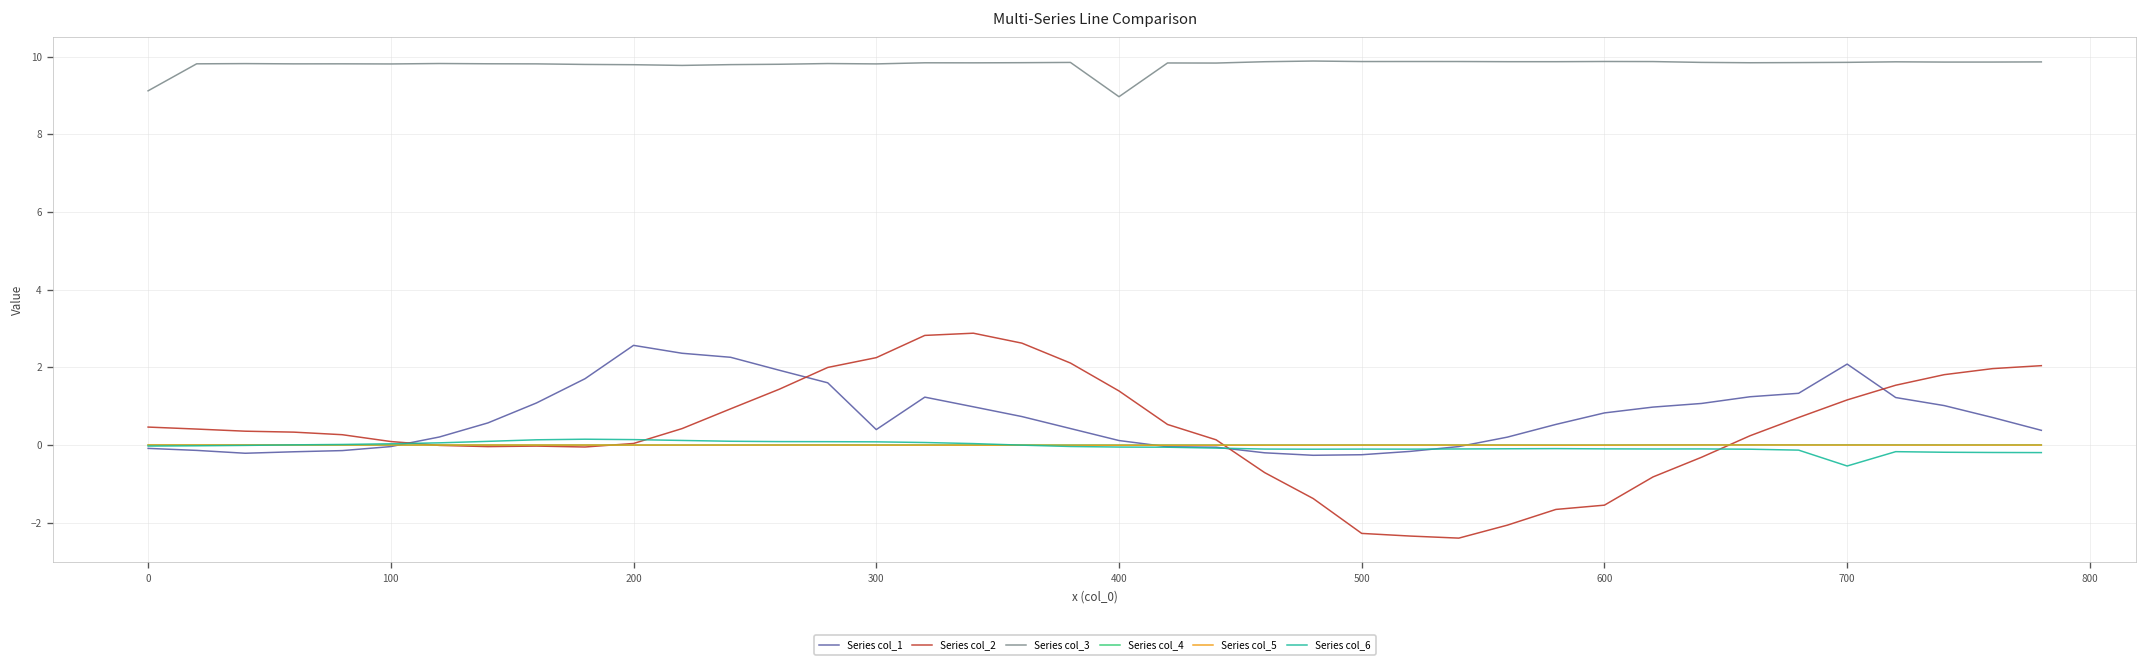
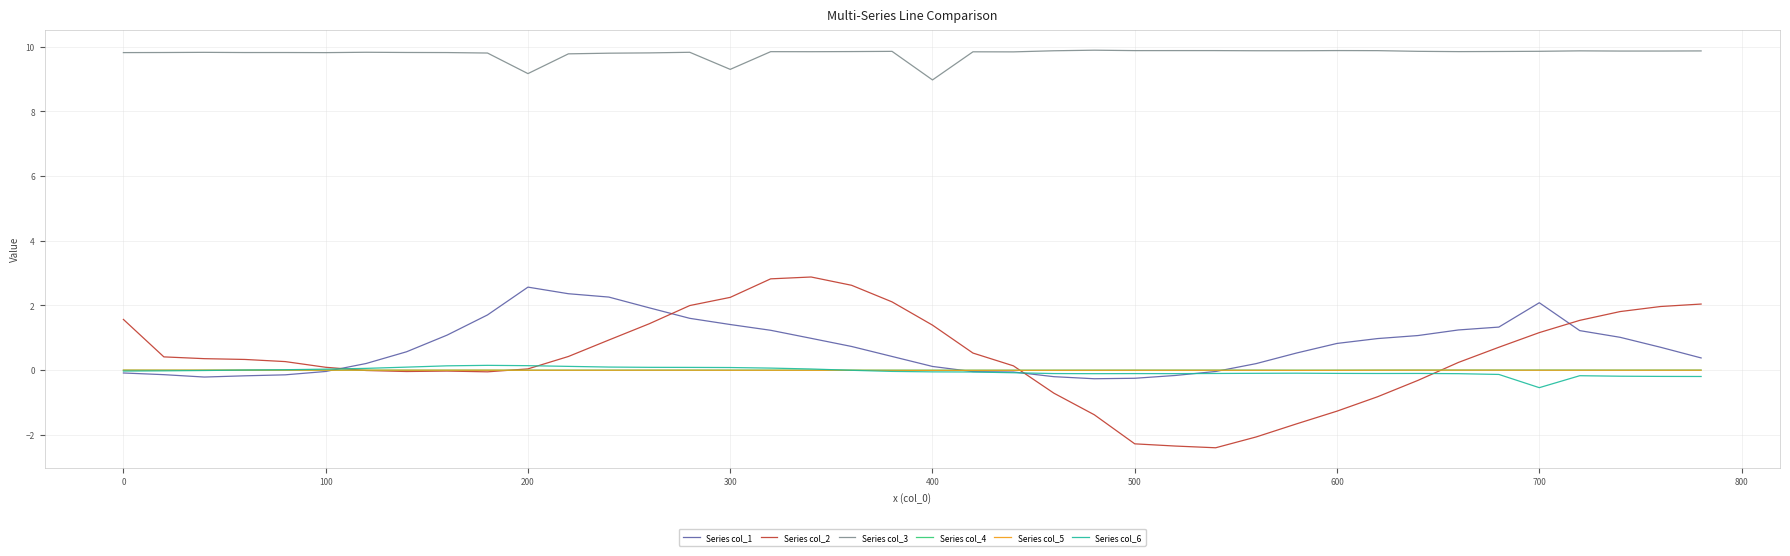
  {
    "Series col_1": {
      "200": 2.6,
-     "300": 0.4,
+     "300": 1.4,
      "400": 0.1,
      "500": -0.3,
      "600": 0.8,
      "700": 2.1
    },
    "Series col_2": {
-     "0": 0.5,
+     "0": 1.6,
      "300": 2.2,
      "400": 1.4,
      "500": -2.3,
-     "600": -1.6,
+     "600": -1.3,
      "700": 1.2
    },
    "Series col_3": {
-     "0": 9.1,
+     "0": 9.8,
      "100": 9.8,
-     "200": 9.8,
-     "300": 9.8,
+     "200": 9.2,
+     "300": 9.3,
      "400": 9.0,
      "500": 9.9,
      "600": 9.9,
      "700": 9.9
    },
    "Series col_5": {
      "300": 0.0,
      "500": 0.0,
      "600": 0.0,
      "700": 0.0
    },
    "Series col_6": {
      "200": 0.1,
      "300": 0.1,
      "500": -0.1,
      "600": -0.1,
      "700": -0.5
    }
  }
